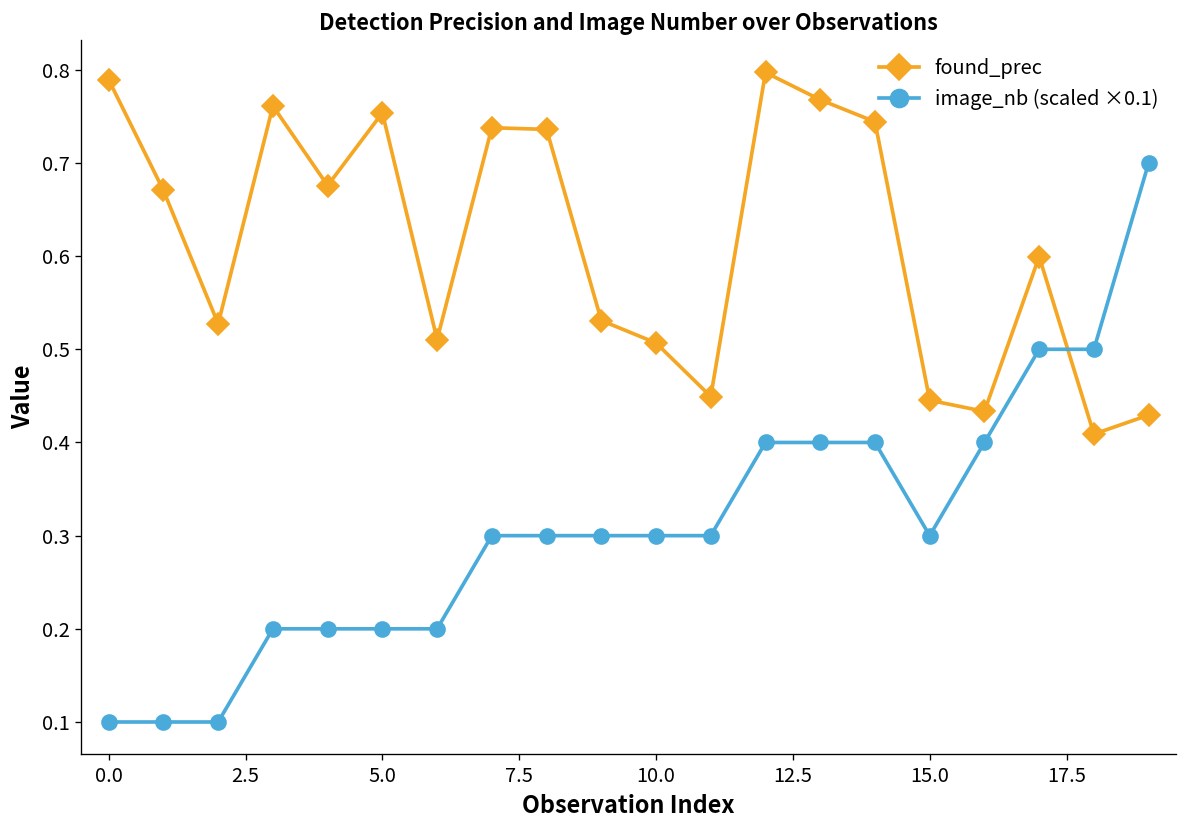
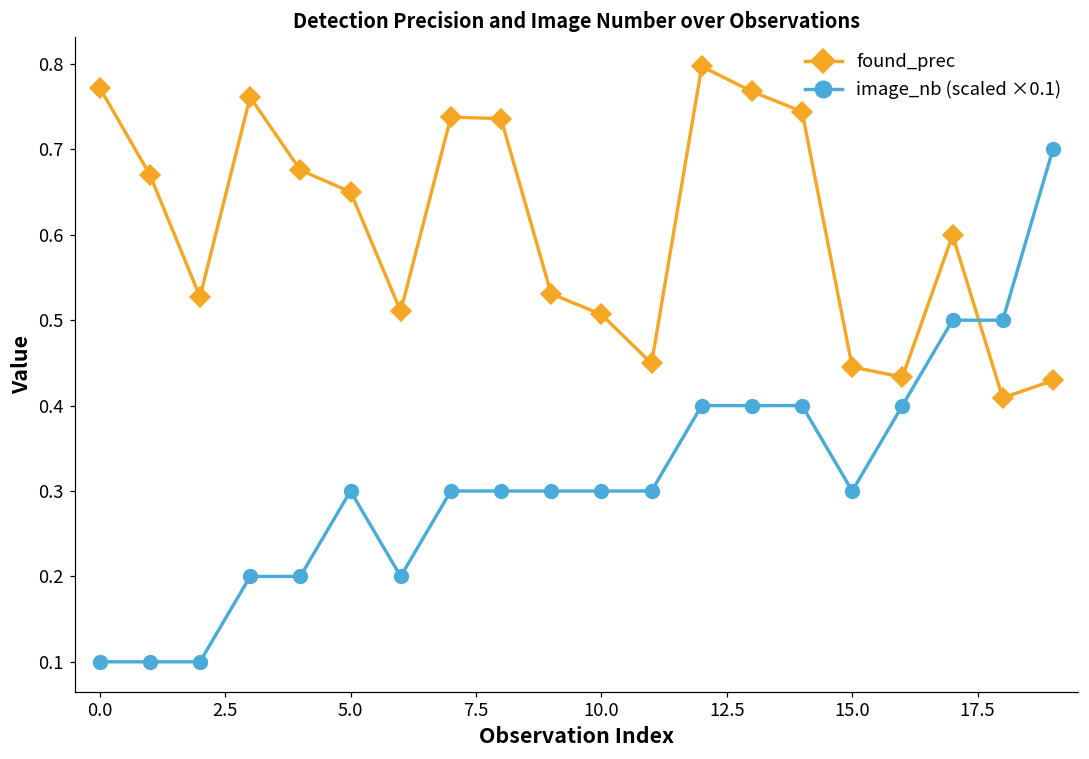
  {
    "found_prec": {
-     "0.0": 0.79,
-     "5.0": 0.75,
+     "0.0": 0.77,
+     "5.0": 0.65,
      "10.0": 0.51,
      "15.0": 0.45
    },
    "image_nb (scaled ×0.1)": {
      "0.0": 0.10,
-     "5.0": 0.20,
+     "5.0": 0.30,
      "10.0": 0.30,
      "15.0": 0.30
    }
  }
